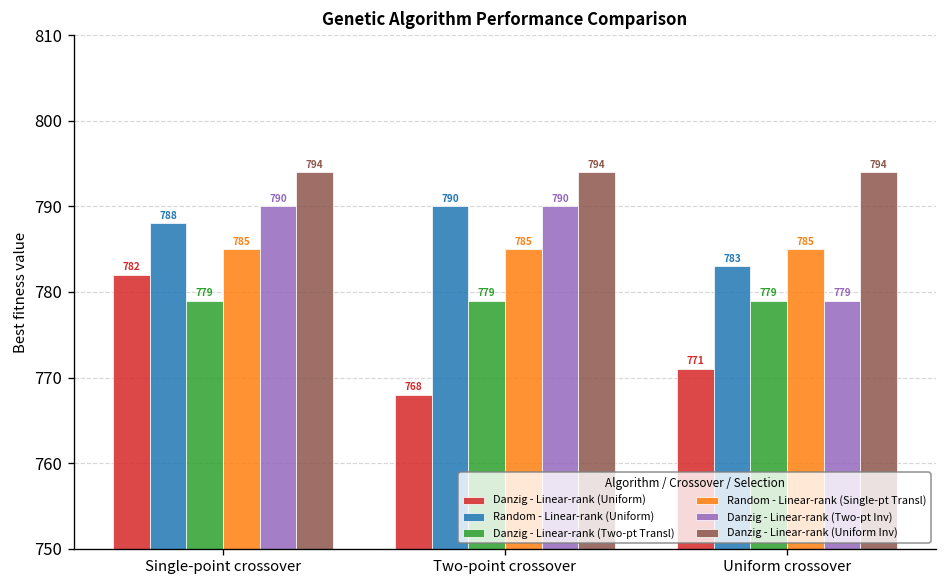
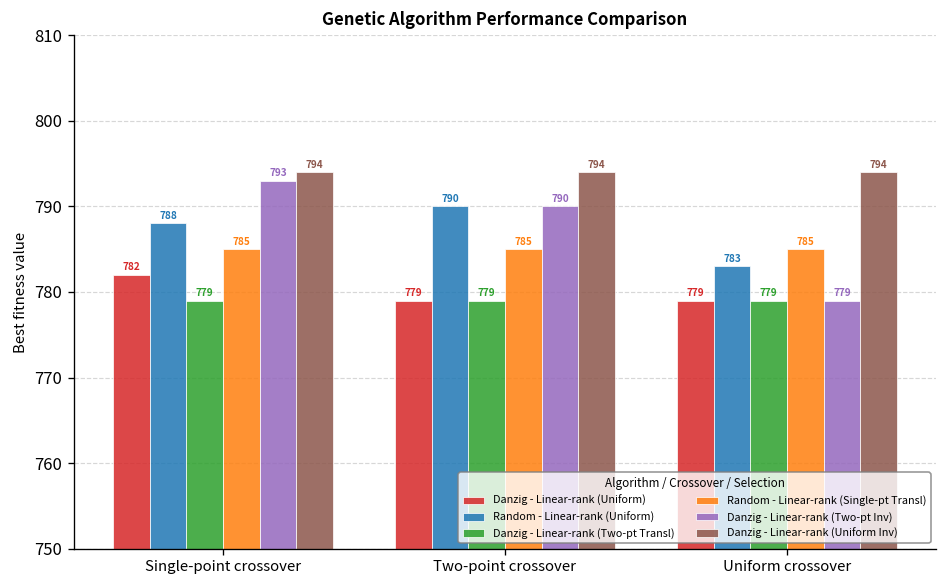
  {
    "Danzig - Linear-rank (Uniform)": {
      "Single-point crossover": 782,
-     "Two-point crossover": 768,
-     "Uniform crossover": 771
+     "Two-point crossover": 779,
+     "Uniform crossover": 779
    },
    "Random - Linear-rank (Uniform)": {
      "Single-point crossover": 788,
      "Two-point crossover": 790,
      "Uniform crossover": 783
    },
    "Danzig - Linear-rank (Two-pt Transl)": {
      "Single-point crossover": 779,
      "Two-point crossover": 779,
      "Uniform crossover": 779
    },
    "Random - Linear-rank (Single-pt Transl)": {
      "Single-point crossover": 785,
      "Two-point crossover": 785,
      "Uniform crossover": 785
    },
    "Danzig - Linear-rank (Two-pt Inv)": {
-     "Single-point crossover": 790,
+     "Single-point crossover": 793,
      "Two-point crossover": 790,
      "Uniform crossover": 779
    },
    "Danzig - Linear-rank (Uniform Inv)": {
      "Single-point crossover": 794,
      "Two-point crossover": 794,
      "Uniform crossover": 794
    }
  }
